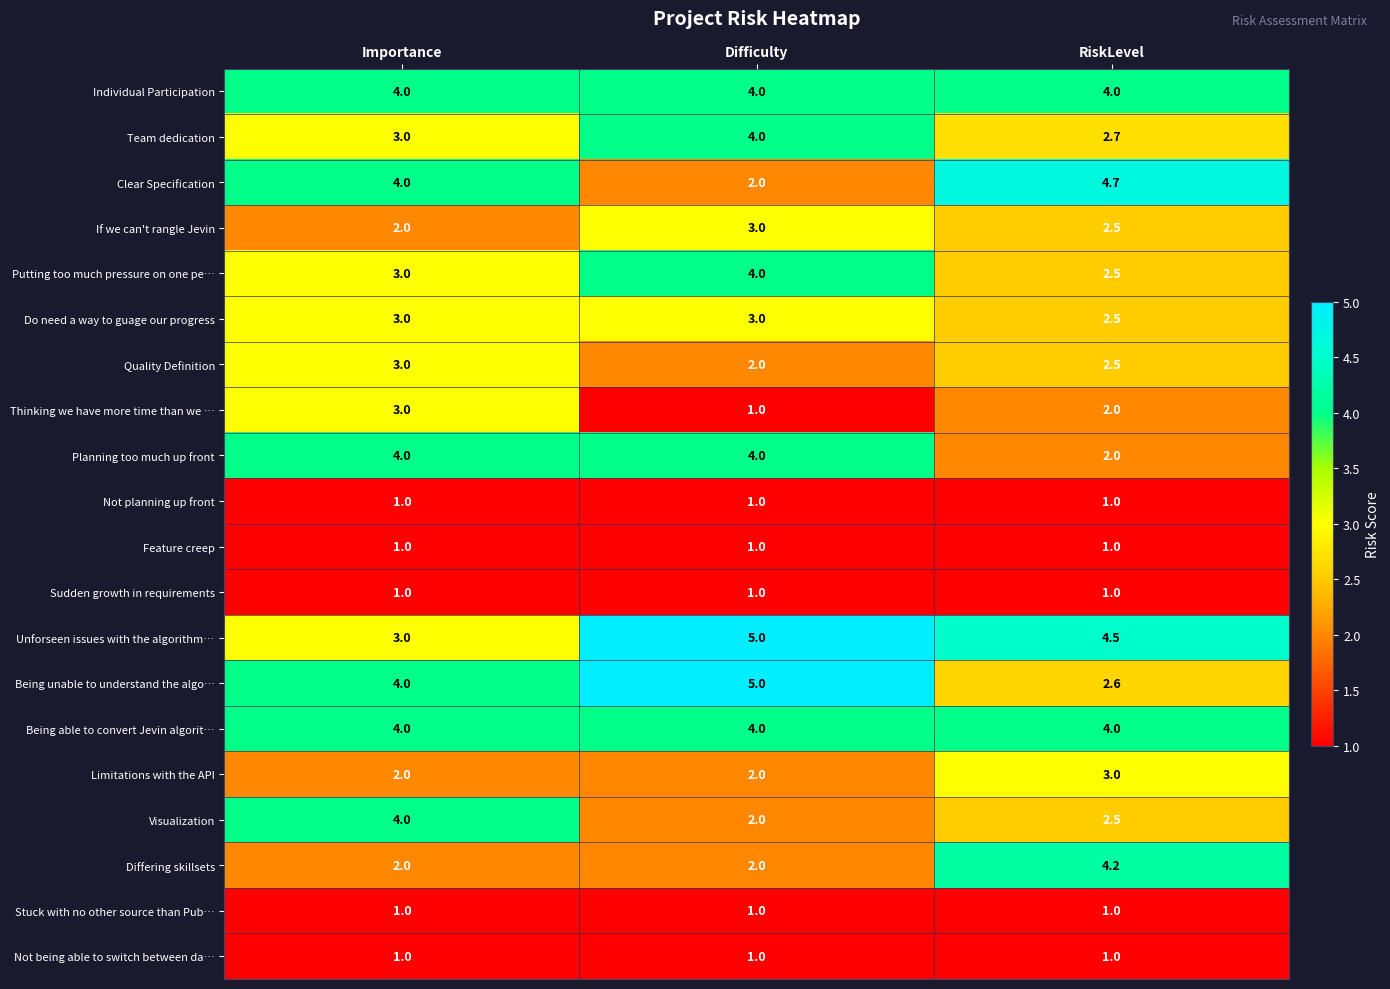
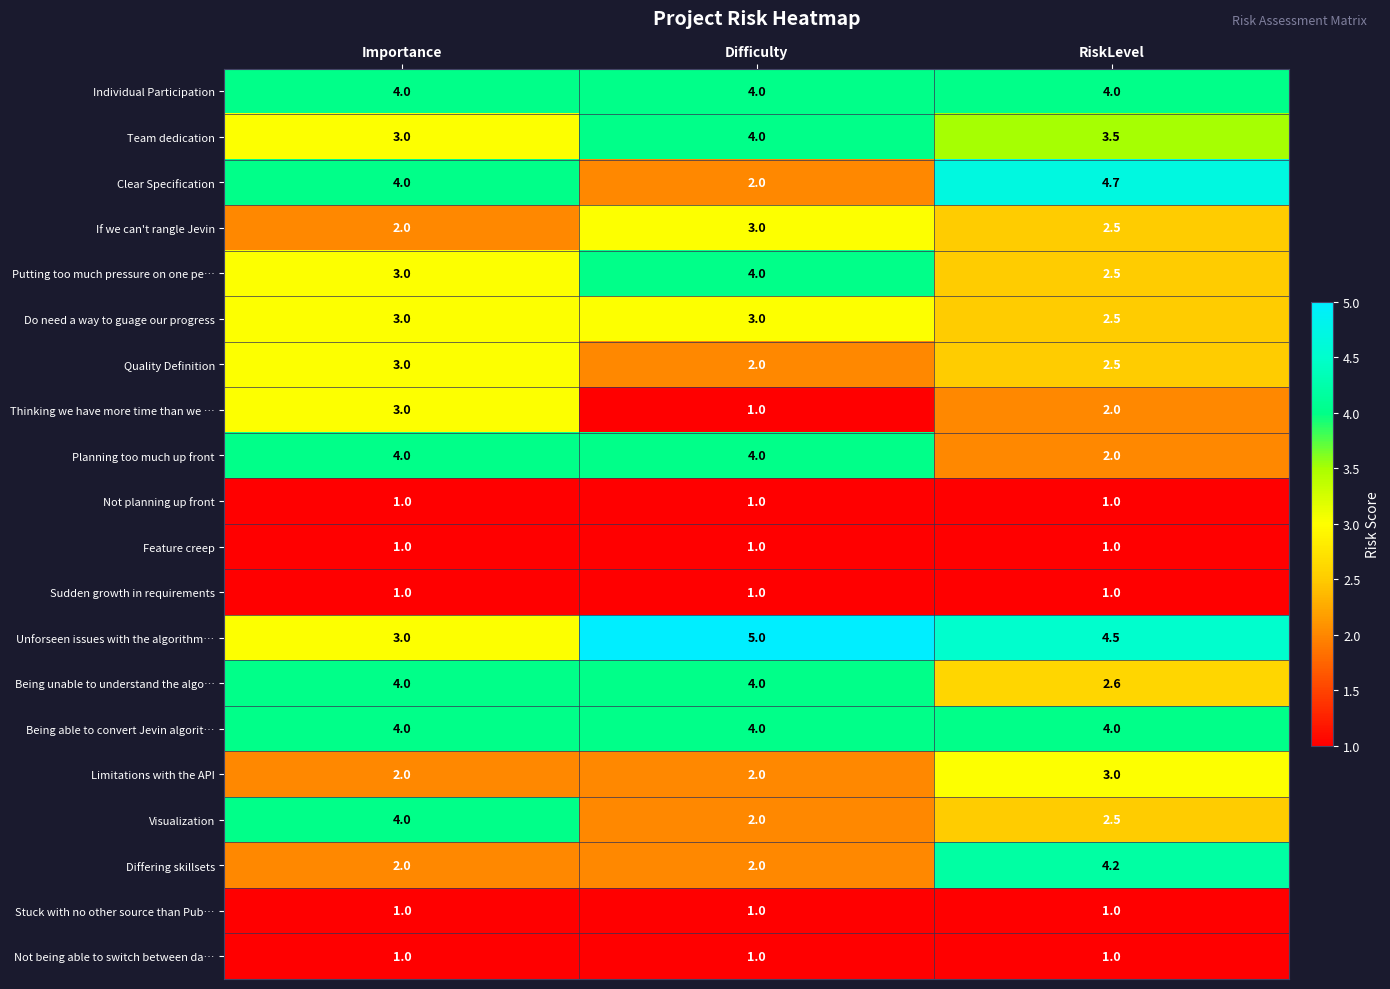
  {
    "Individual Participation": {
      "Importance": 4.0,
      "Difficulty": 4.0,
      "RiskLevel": 4.0
    },
    "Team dedication": {
      "Importance": 3.0,
      "Difficulty": 4.0,
-     "RiskLevel": 2.7
+     "RiskLevel": 3.5
    },
    "Clear Specification": {
      "Importance": 4.0,
      "Difficulty": 2.0,
      "RiskLevel": 4.7
    },
    "If we can't rangle Jevin": {
      "Importance": 2.0,
      "Difficulty": 3.0,
      "RiskLevel": 2.5
    },
    "Putting too much pressure on one pe…": {
      "Importance": 3.0,
      "Difficulty": 4.0,
      "RiskLevel": 2.5
    },
    "Do need a way to guage our progress": {
      "Importance": 3.0,
      "Difficulty": 3.0,
      "RiskLevel": 2.5
    },
    "Quality Definition": {
      "Importance": 3.0,
      "Difficulty": 2.0,
      "RiskLevel": 2.5
    },
    "Thinking we have more time than we …": {
      "Importance": 3.0,
      "Difficulty": 1.0,
      "RiskLevel": 2.0
    },
    "Planning too much up front": {
      "Importance": 4.0,
      "Difficulty": 4.0,
      "RiskLevel": 2.0
    },
    "Not planning up front": {
      "Importance": 1.0,
      "Difficulty": 1.0,
      "RiskLevel": 1.0
    },
    "Feature creep": {
      "Importance": 1.0,
      "Difficulty": 1.0,
      "RiskLevel": 1.0
    },
    "Sudden growth in requirements": {
      "Importance": 1.0,
      "Difficulty": 1.0,
      "RiskLevel": 1.0
    },
    "Unforseen issues with the algorithm…": {
      "Importance": 3.0,
      "Difficulty": 5.0,
      "RiskLevel": 4.5
    },
    "Being unable to understand the algo…": {
      "Importance": 4.0,
-     "Difficulty": 5.0,
+     "Difficulty": 4.0,
      "RiskLevel": 2.6
    },
    "Being able to convert Jevin algorit…": {
      "Importance": 4.0,
      "Difficulty": 4.0,
      "RiskLevel": 4.0
    },
    "Limitations with the API": {
      "Importance": 2.0,
      "Difficulty": 2.0,
      "RiskLevel": 3.0
    },
    "Visualization": {
      "Importance": 4.0,
      "Difficulty": 2.0,
      "RiskLevel": 2.5
    },
    "Differing skillsets": {
      "Importance": 2.0,
      "Difficulty": 2.0,
      "RiskLevel": 4.2
    },
    "Stuck with no other source than Pub…": {
      "Importance": 1.0,
      "Difficulty": 1.0,
      "RiskLevel": 1.0
    },
    "Not being able to switch between da…": {
      "Importance": 1.0,
      "Difficulty": 1.0,
      "RiskLevel": 1.0
    }
  }
